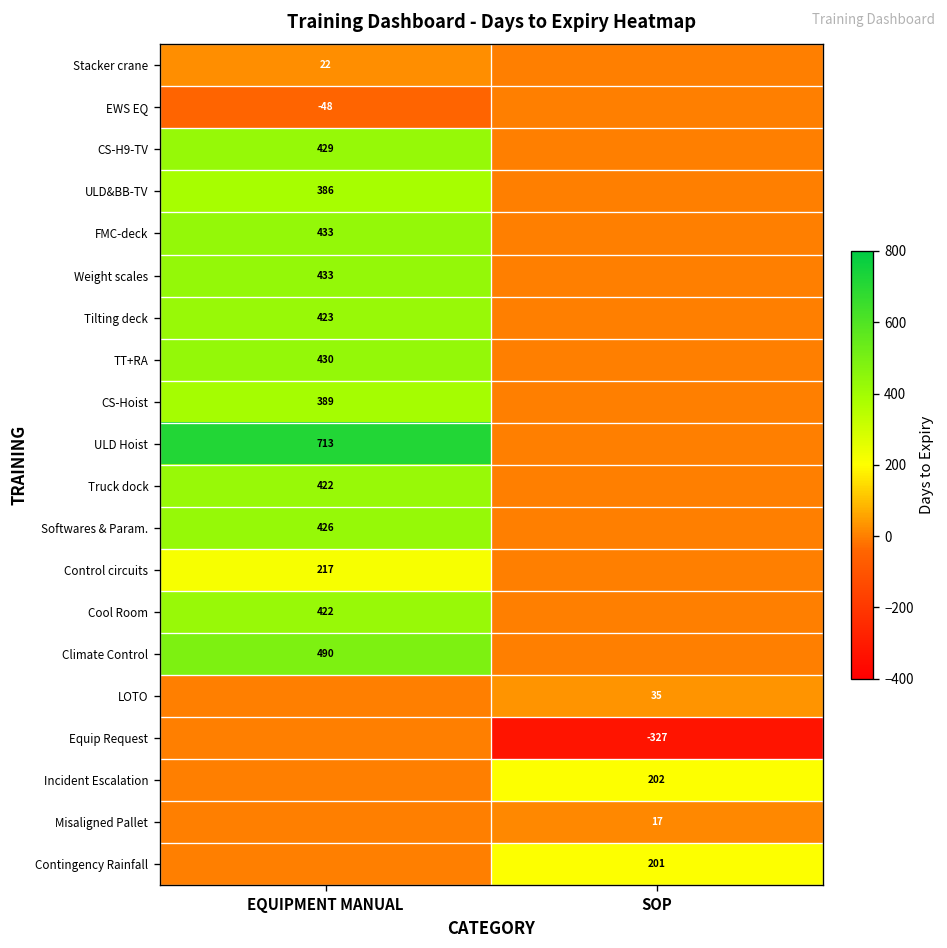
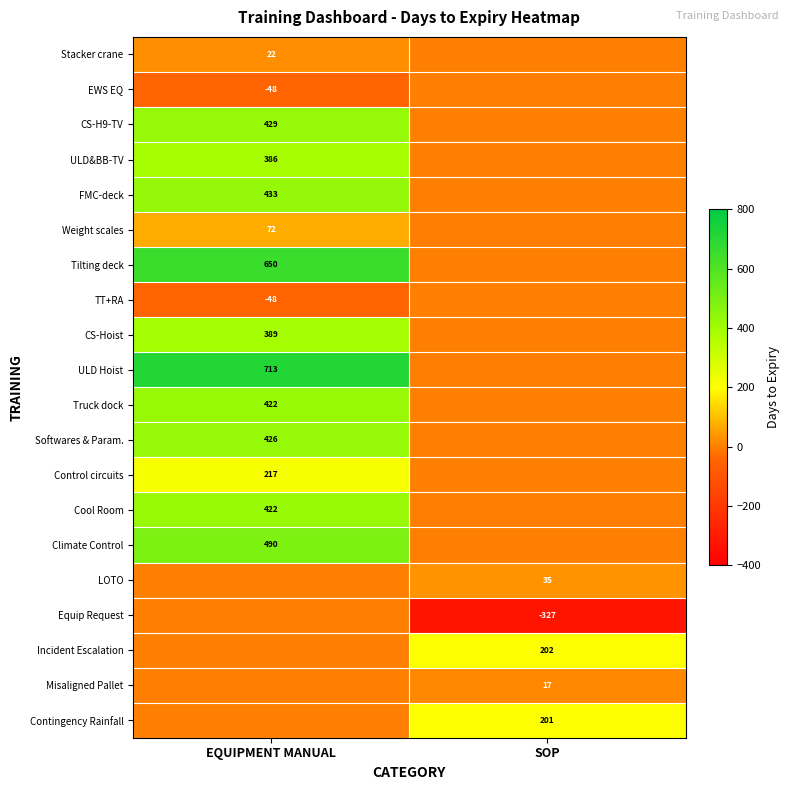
  {
    "Stacker crane": {
      "EQUIPMENT MANUAL": 22
    },
    "EWS EQ": {
      "EQUIPMENT MANUAL": -48
    },
    "CS-H9-TV": {
      "EQUIPMENT MANUAL": 429
    },
    "ULD&BB-TV": {
      "EQUIPMENT MANUAL": 386
    },
    "FMC-deck": {
      "EQUIPMENT MANUAL": 433
    },
    "Weight scales": {
-     "EQUIPMENT MANUAL": 433
+     "EQUIPMENT MANUAL": 72
    },
    "Tilting deck": {
-     "EQUIPMENT MANUAL": 423
+     "EQUIPMENT MANUAL": 650
    },
    "TT+RA": {
-     "EQUIPMENT MANUAL": 430
+     "EQUIPMENT MANUAL": -48
    },
    "CS-Hoist": {
      "EQUIPMENT MANUAL": 389
    },
    "ULD Hoist": {
      "EQUIPMENT MANUAL": 713
    },
    "Truck dock": {
      "EQUIPMENT MANUAL": 422
    },
    "Softwares & Param.": {
      "EQUIPMENT MANUAL": 426
    },
    "Control circuits": {
      "EQUIPMENT MANUAL": 217
    },
    "Cool Room": {
      "EQUIPMENT MANUAL": 422
    },
    "Climate Control": {
      "EQUIPMENT MANUAL": 490
    },
    "LOTO": {
      "SOP": 35
    },
    "Equip Request": {
      "SOP": -327
    },
    "Incident Escalation": {
      "SOP": 202
    },
    "Misaligned Pallet": {
      "SOP": 17
    },
    "Contingency Rainfall": {
      "SOP": 201
    }
  }
